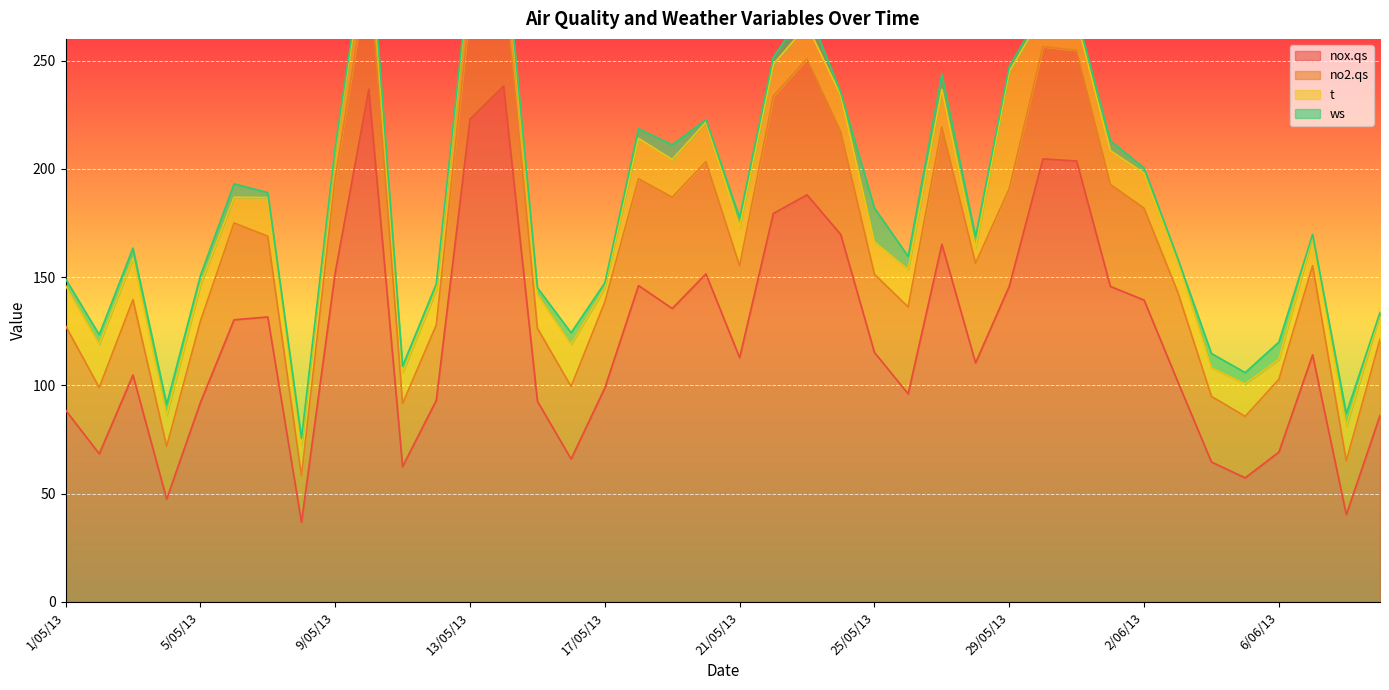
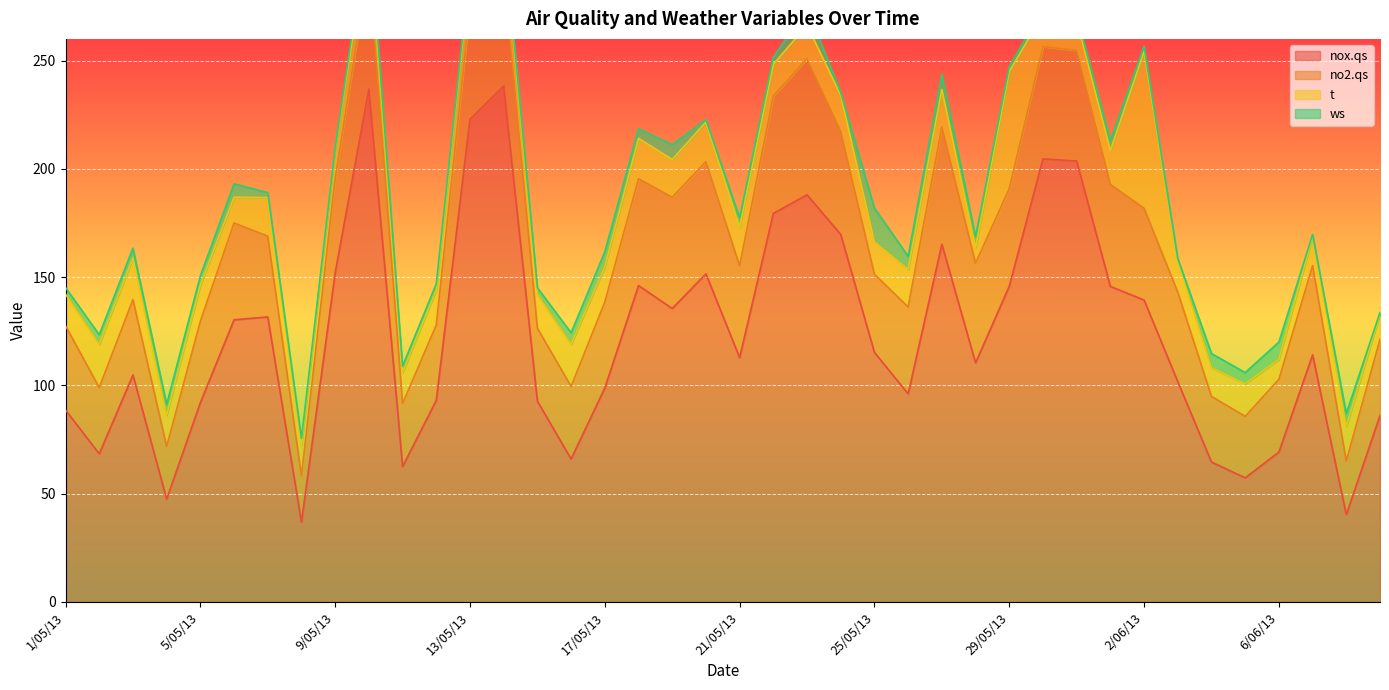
  {
    "t": {
-     "1/05/13": 19,
+     "1/05/13": 15,
      "5/05/13": 17,
-     "17/05/13": 7,
+     "17/05/13": 16,
      "21/05/13": 18,
      "25/05/13": 15,
      "29/05/13": 54,
-     "2/06/13": 16,
+     "2/06/13": 72,
      "6/06/13": 9
    },
    "ws": {
      "1/05/13": 3,
      "5/05/13": 4,
-     "17/05/13": 2,
+     "17/05/13": 7,
      "21/05/13": 4,
      "25/05/13": 16,
      "29/05/13": 2,
      "2/06/13": 2,
      "6/06/13": 8
    }
  }
